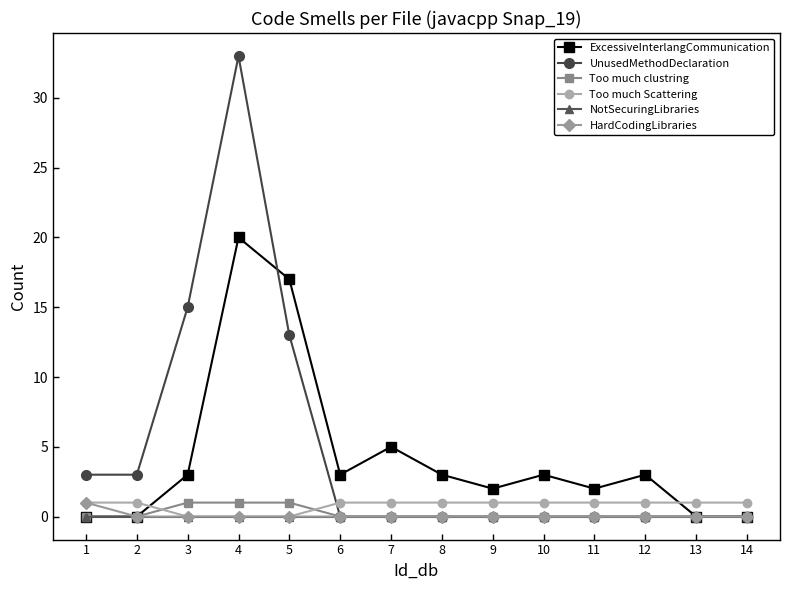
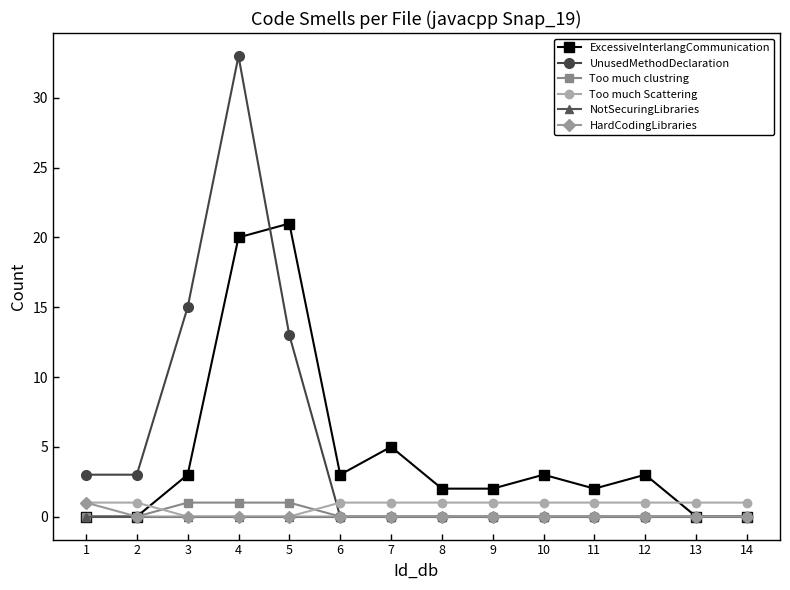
  {
    "ExcessiveInterlangCommunication": {
      "3": 3,
      "4": 20,
-     "5": 17,
+     "5": 21,
      "6": 3,
      "7": 5,
-     "8": 3,
+     "8": 2,
      "9": 2,
      "10": 3,
      "11": 2,
      "12": 3
    }
  }
